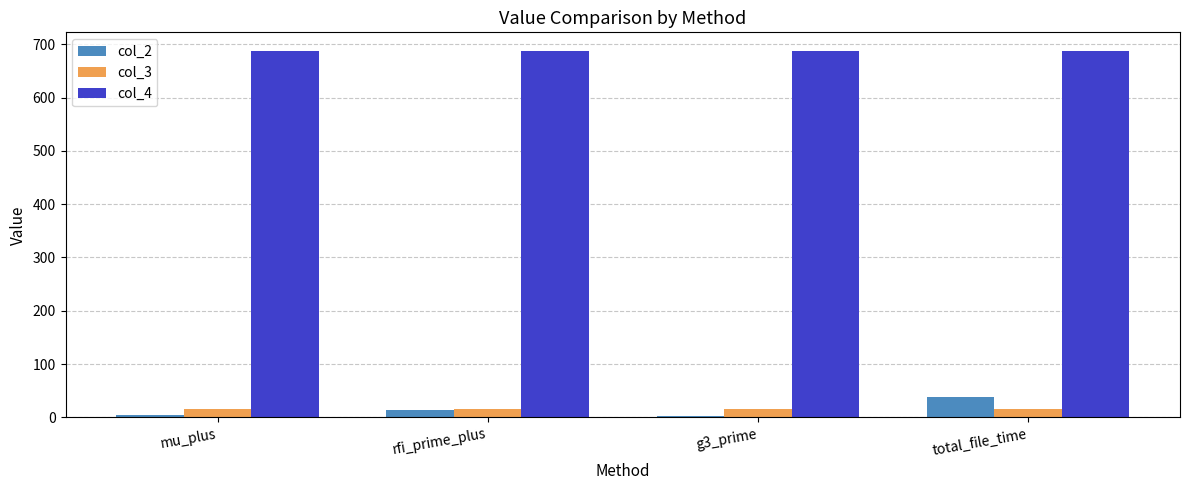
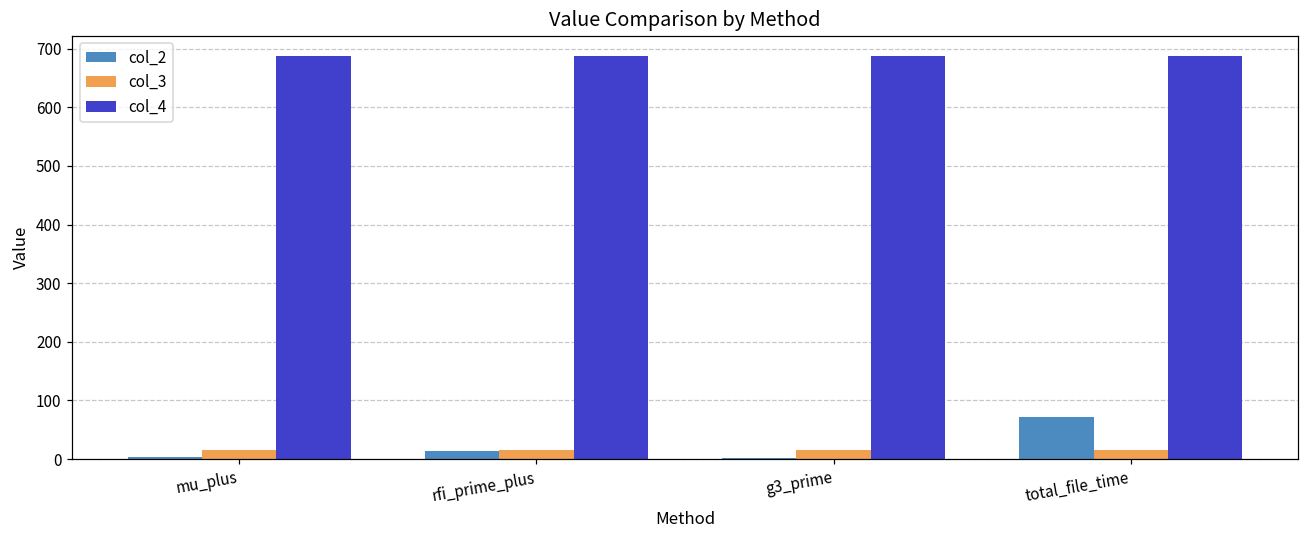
  {
    "col_2": {
      "rfi_prime_plus": 10,
-     "total_file_time": 40
+     "total_file_time": 70
    },
    "col_3": {
      "mu_plus": 20,
      "rfi_prime_plus": 20,
      "g3_prime": 20,
      "total_file_time": 20
    },
    "col_4": {
      "mu_plus": 690,
      "rfi_prime_plus": 690,
      "g3_prime": 690,
      "total_file_time": 690
    }
  }
